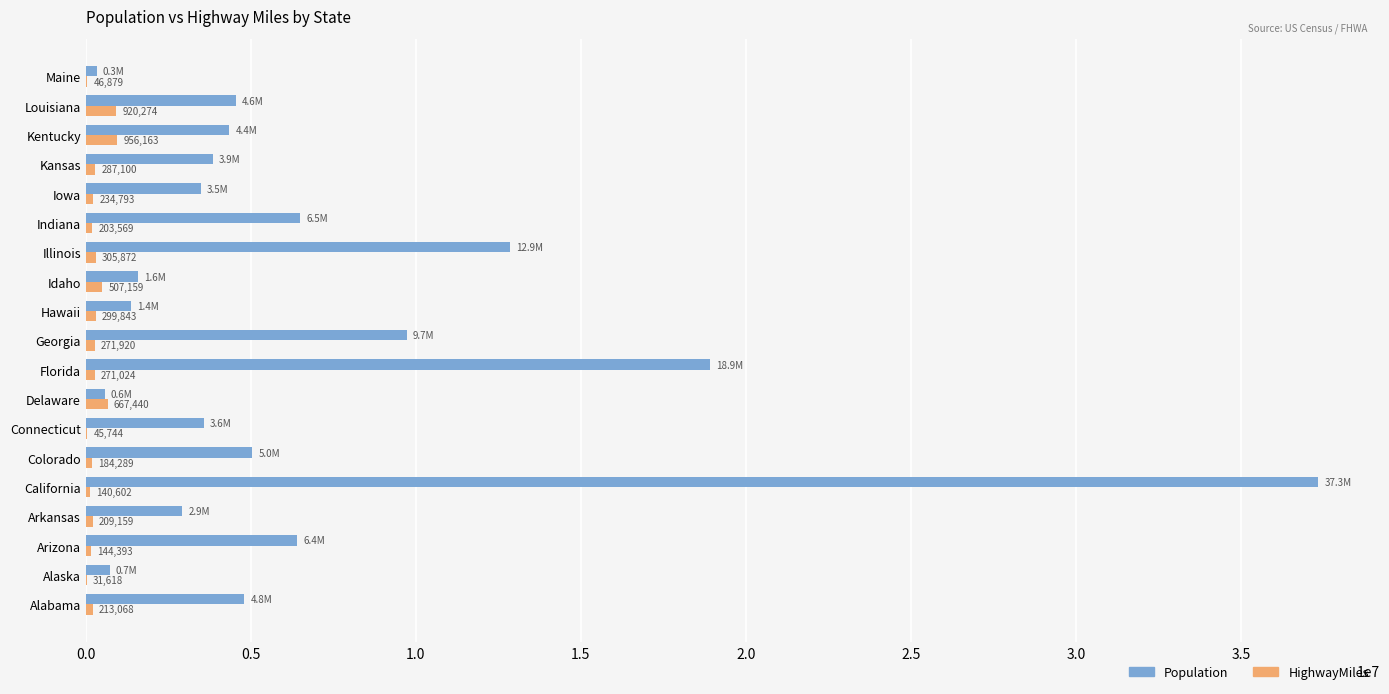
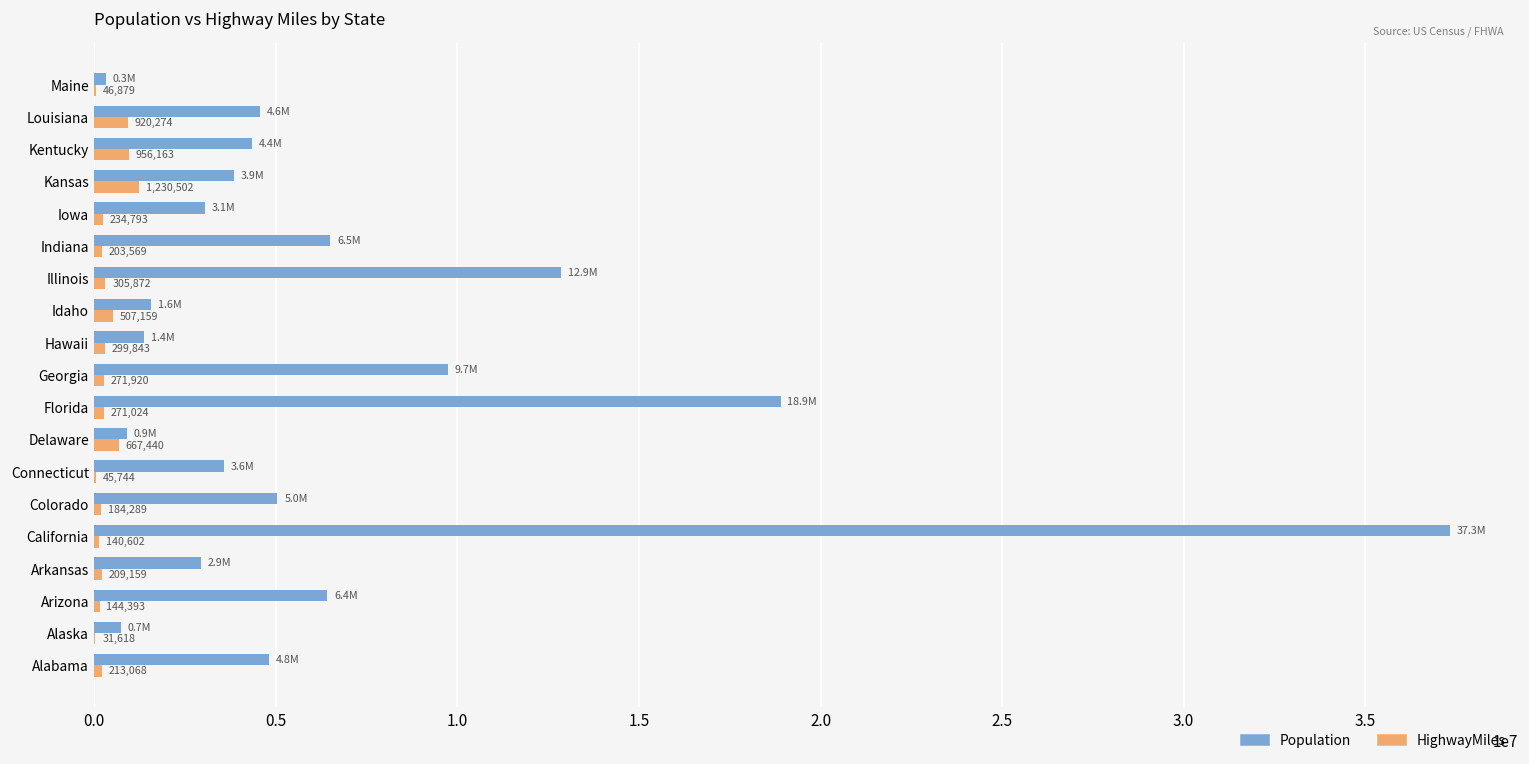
  {
    "Population": {
      "Maine": "0.3M",
      "Louisiana": "4.6M",
      "Kentucky": "4.4M",
      "Kansas": "3.9M",
-     "Iowa": "3.5M",
+     "Iowa": "3.1M",
      "Indiana": "6.5M",
      "Illinois": "12.9M",
      "Idaho": "1.6M",
      "Hawaii": "1.4M",
      "Georgia": "9.7M",
      "Florida": "18.9M",
-     "Delaware": "0.6M",
+     "Delaware": "0.9M",
      "Connecticut": "3.6M",
      "Colorado": "5.0M",
      "California": "37.3M",
      "Arkansas": "2.9M",
      "Arizona": "6.4M",
      "Alaska": "0.7M",
      "Alabama": "4.8M"
    },
    "HighwayMiles": {
      "Maine": "46,879",
      "Louisiana": "920,274",
      "Kentucky": "956,163",
-     "Kansas": "287,100",
+     "Kansas": "1,230,502",
      "Iowa": "234,793",
      "Indiana": "203,569",
      "Illinois": "305,872",
      "Idaho": "507,159",
      "Hawaii": "299,843",
      "Georgia": "271,920",
      "Florida": "271,024",
      "Delaware": "667,440",
      "Connecticut": "45,744",
      "Colorado": "184,289",
      "California": "140,602",
      "Arkansas": "209,159",
      "Arizona": "144,393",
      "Alaska": "31,618",
      "Alabama": "213,068"
    }
  }
